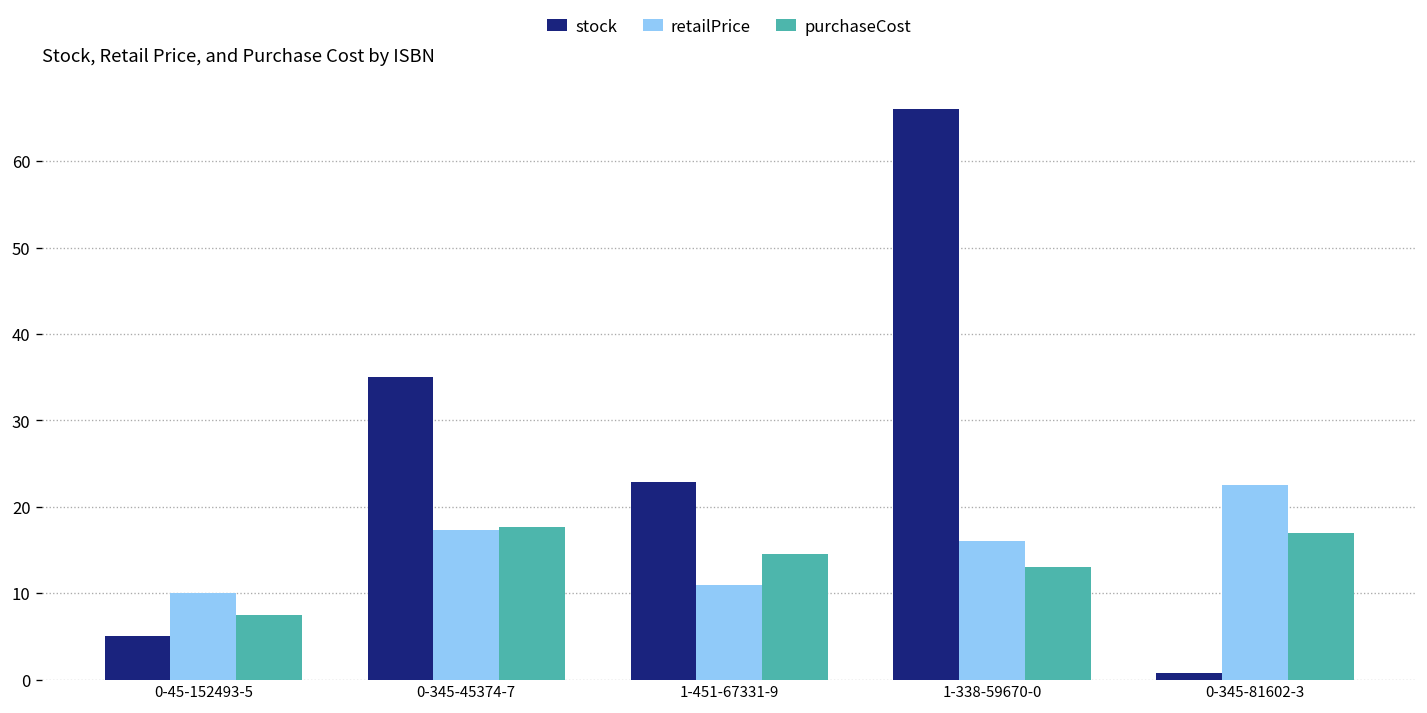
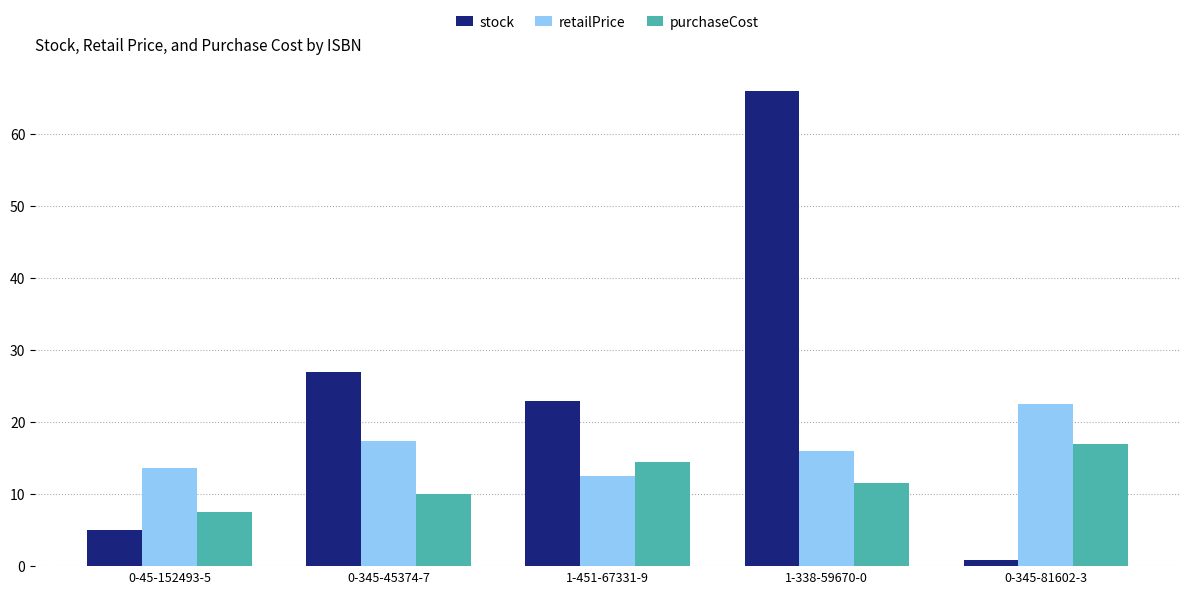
  {
    "stock": {
      "0-45-152493-5": 5,
-     "0-345-45374-7": 35,
+     "0-345-45374-7": 27,
      "1-451-67331-9": 23,
      "1-338-59670-0": 66,
      "0-345-81602-3": 1
    },
    "retailPrice": {
-     "0-45-152493-5": 10,
+     "0-45-152493-5": 14,
      "0-345-45374-7": 17,
-     "1-451-67331-9": 11,
+     "1-451-67331-9": 13,
      "1-338-59670-0": 16,
      "0-345-81602-3": 23
    },
    "purchaseCost": {
      "0-45-152493-5": 8,
-     "0-345-45374-7": 18,
+     "0-345-45374-7": 10,
      "1-451-67331-9": 15,
-     "1-338-59670-0": 13,
+     "1-338-59670-0": 12,
      "0-345-81602-3": 17
    }
  }
